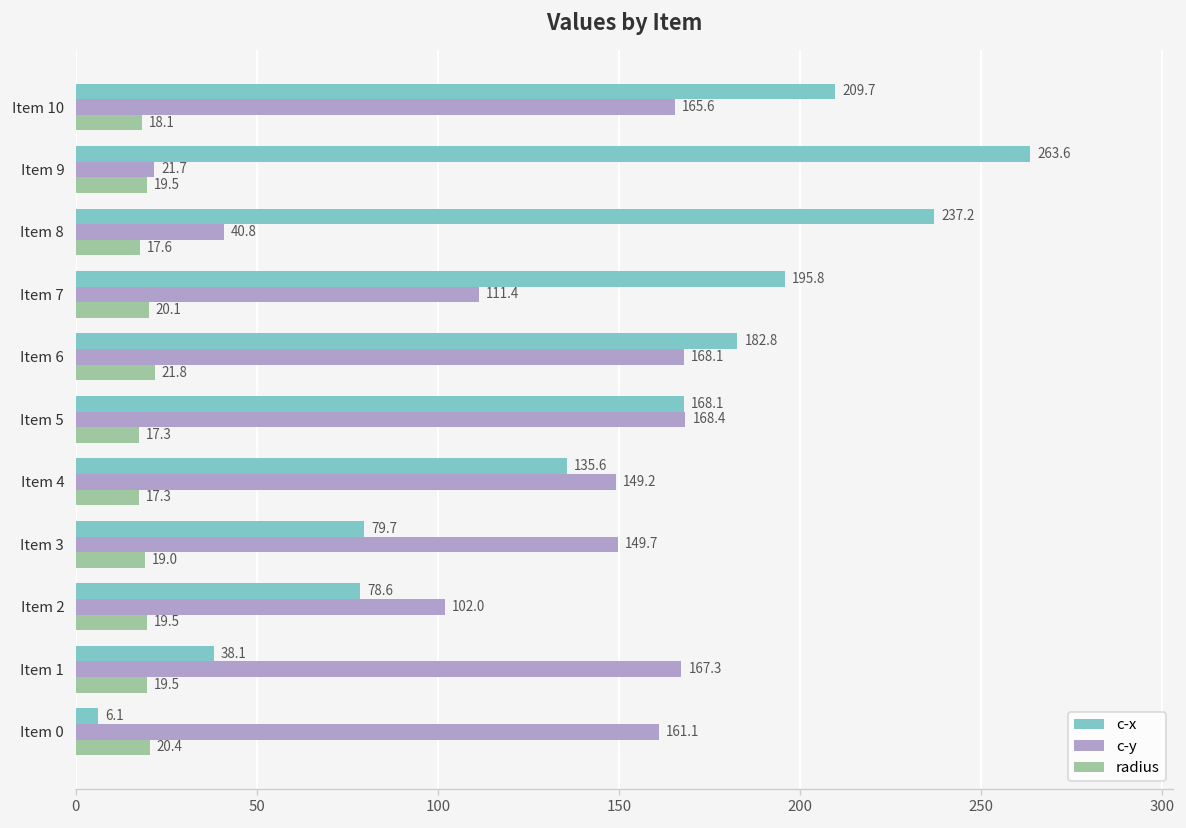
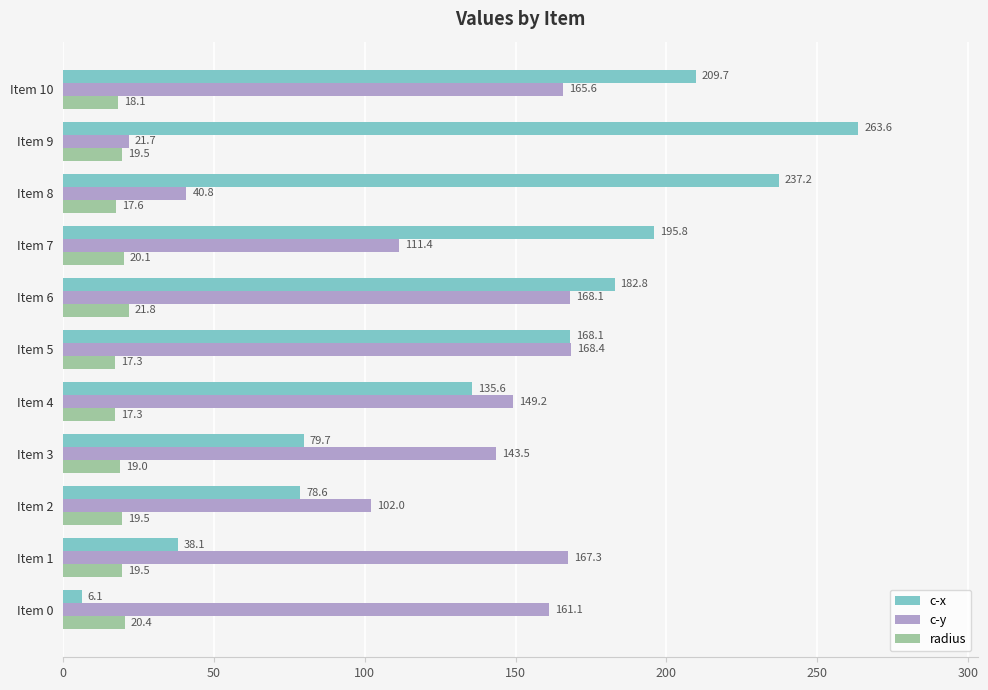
  {
    "c-y": {
      "Item 10": 165.6,
      "Item 9": 21.7,
      "Item 8": 40.8,
      "Item 7": 111.4,
      "Item 6": 168.1,
      "Item 5": 168.4,
      "Item 4": 149.2,
-     "Item 3": 149.7,
+     "Item 3": 143.5,
      "Item 2": 102.0,
      "Item 1": 167.3,
      "Item 0": 161.1
    }
  }
